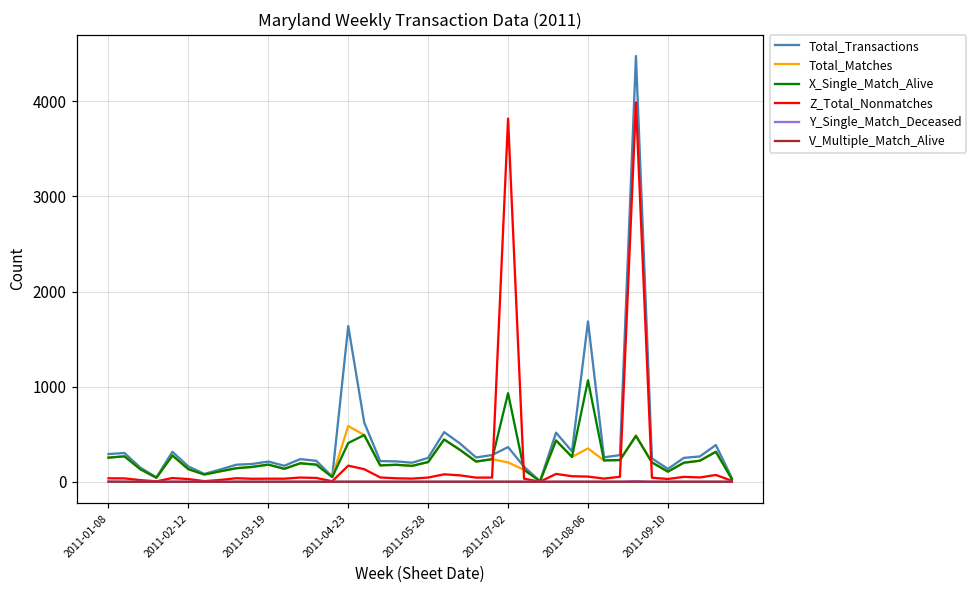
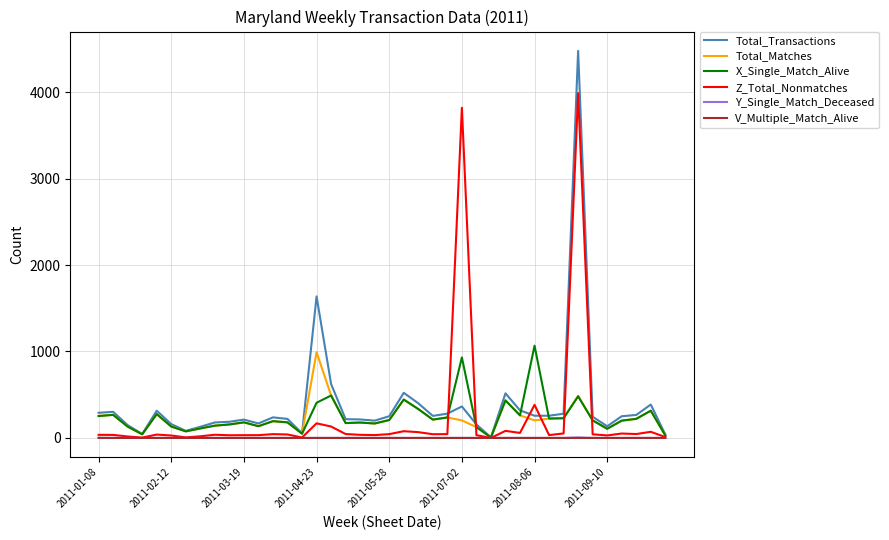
  {
    "Total_Transactions": {
      "2011-01-08": 300,
      "2011-03-19": 200,
      "2011-04-23": 1600,
      "2011-05-28": 300,
      "2011-07-02": 400,
-     "2011-08-06": 1700
+     "2011-08-06": 300
    },
    "Total_Matches": {
-     "2011-04-23": 600,
+     "2011-04-23": 1000,
      "2011-07-02": 200,
-     "2011-08-06": 400
+     "2011-08-06": 200
    },
    "X_Single_Match_Alive": {
      "2011-04-23": 400,
      "2011-07-02": 900,
      "2011-08-06": 1100
    },
    "Z_Total_Nonmatches": {
      "2011-01-08": 0,
      "2011-03-19": 0,
      "2011-04-23": 200,
      "2011-05-28": 0,
      "2011-07-02": 3800,
-     "2011-08-06": 100
+     "2011-08-06": 400
    }
  }
